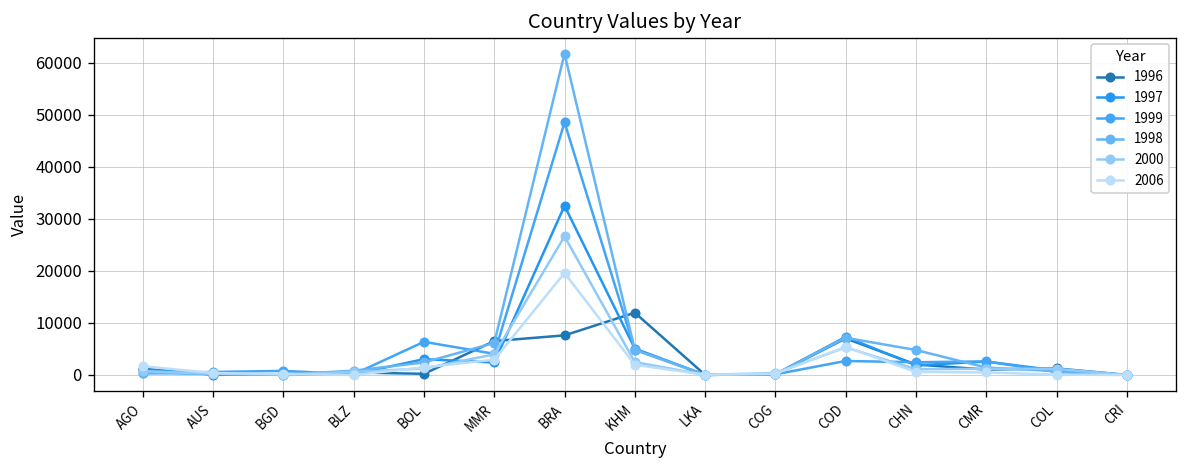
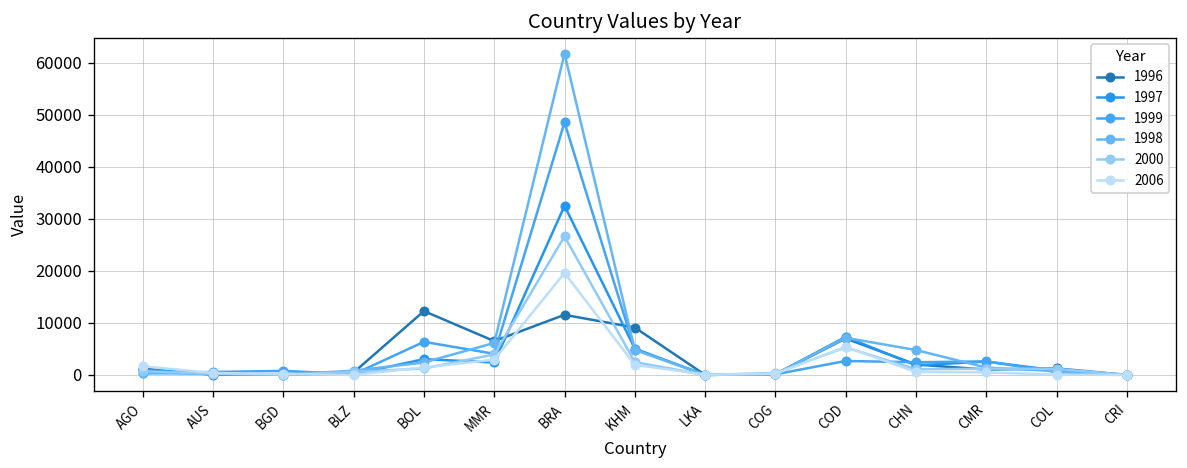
  {
    "1996": {
-     "BOL": 0,
-     "BRA": 8000,
-     "KHM": 12000
+     "BOL": 12000,
+     "BRA": 12000,
+     "KHM": 9000
    }
  }
